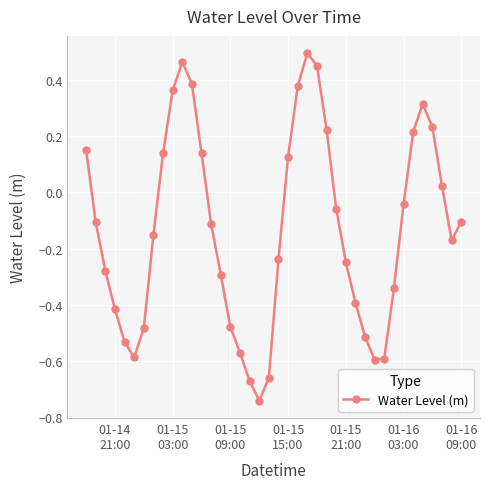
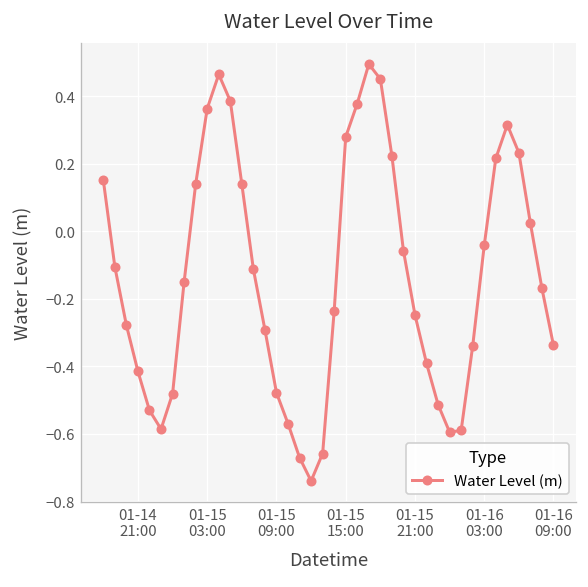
  {
    "01-14 21:00": -0.42,
    "01-15 03:00": 0.36,
    "01-15 09:00": -0.48,
-   "01-15 15:00": 0.13,
+   "01-15 15:00": 0.28,
    "01-15 21:00": -0.25,
    "01-16 03:00": -0.04,
-   "01-16 09:00": -0.10
+   "01-16 09:00": -0.34
  }
